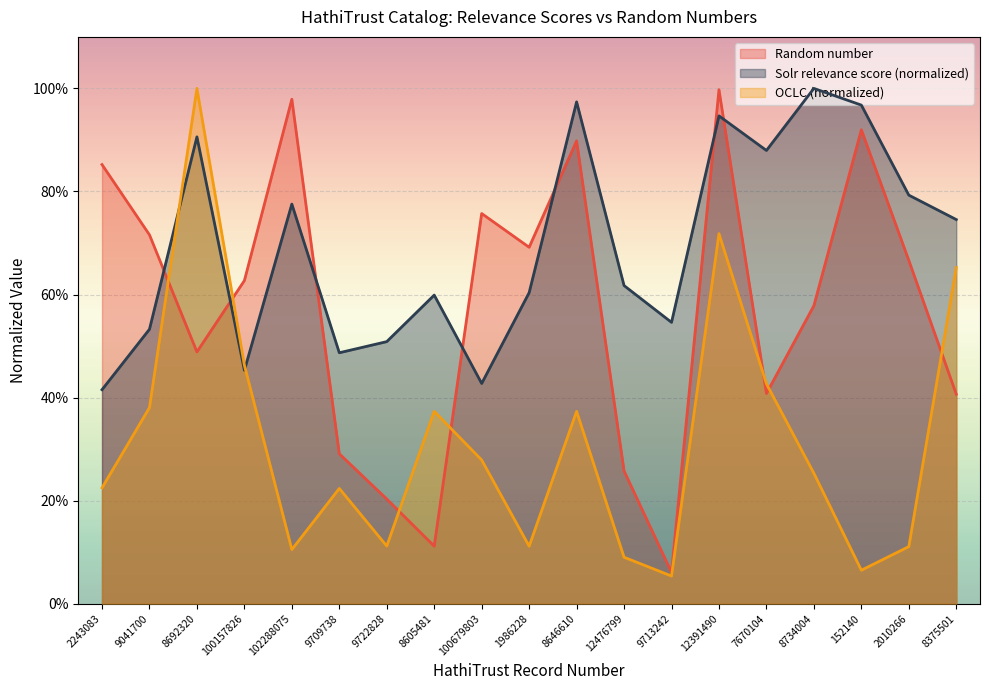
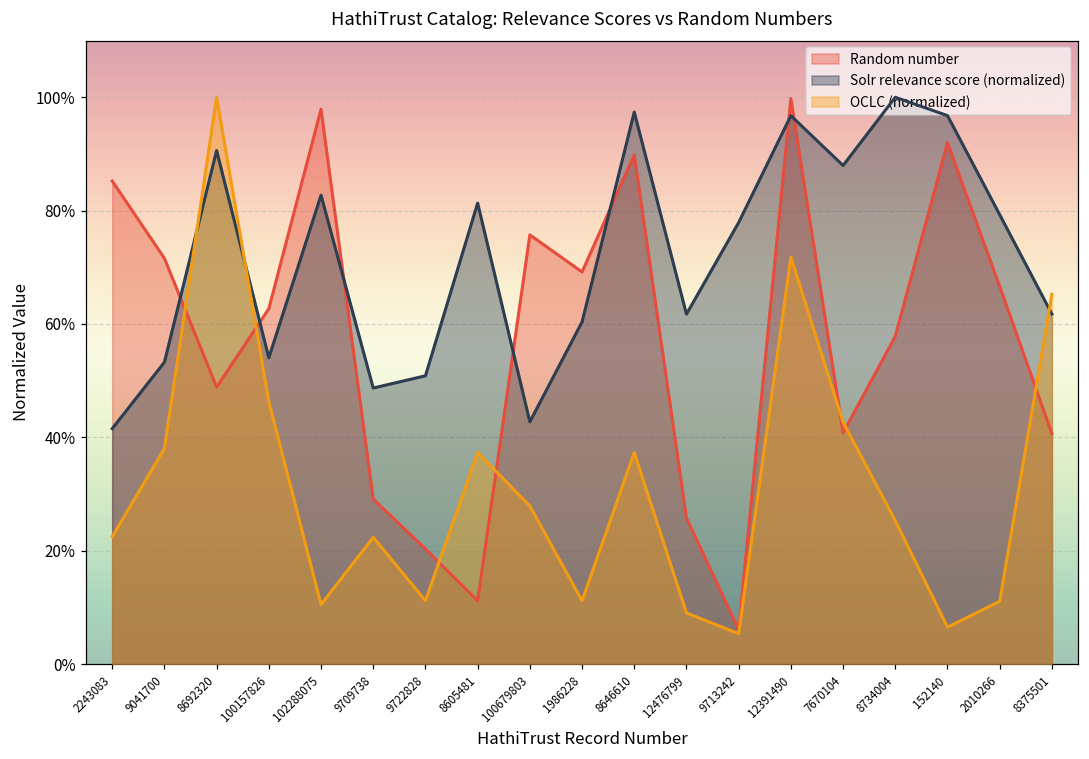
  {
    "Solr relevance score (normalized)": {
      "2243083": "42%",
      "9041700": "53%",
      "8692320": "91%",
-     "100157826": "45%",
-     "102288075": "78%",
+     "100157826": "54%",
+     "102288075": "83%",
      "9709738": "49%",
      "9722828": "51%",
-     "8605481": "60%",
+     "8605481": "81%",
      "100679803": "43%",
      "1986228": "60%",
      "8646610": "97%",
      "12476799": "62%",
-     "9713242": "55%",
-     "12391490": "95%",
+     "9713242": "78%",
+     "12391490": "97%",
      "7670104": "88%",
      "152140": "97%",
      "2010266": "79%",
-     "8375501": "75%"
+     "8375501": "62%"
    }
  }
